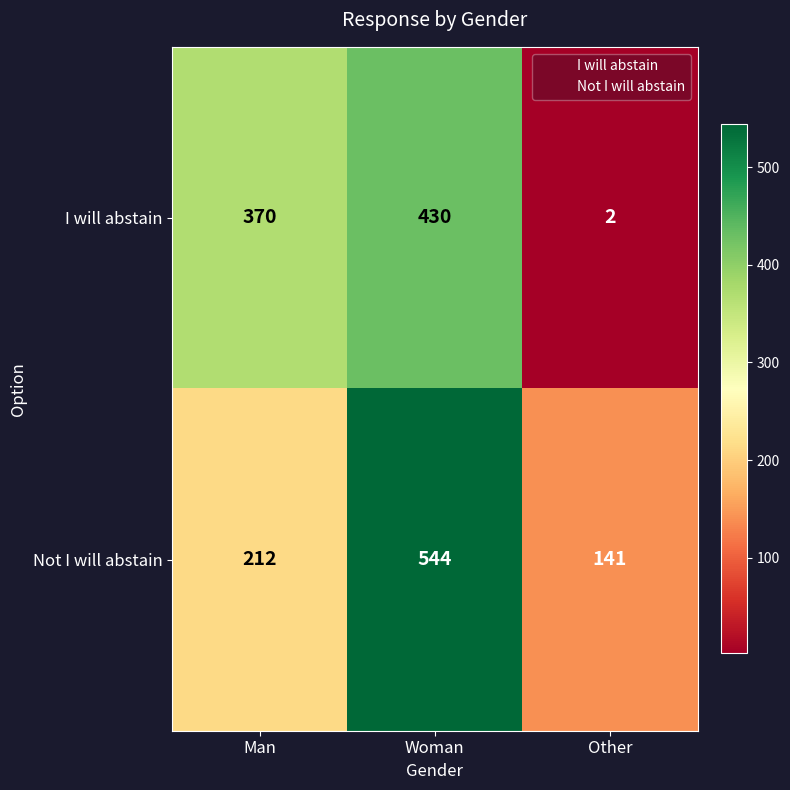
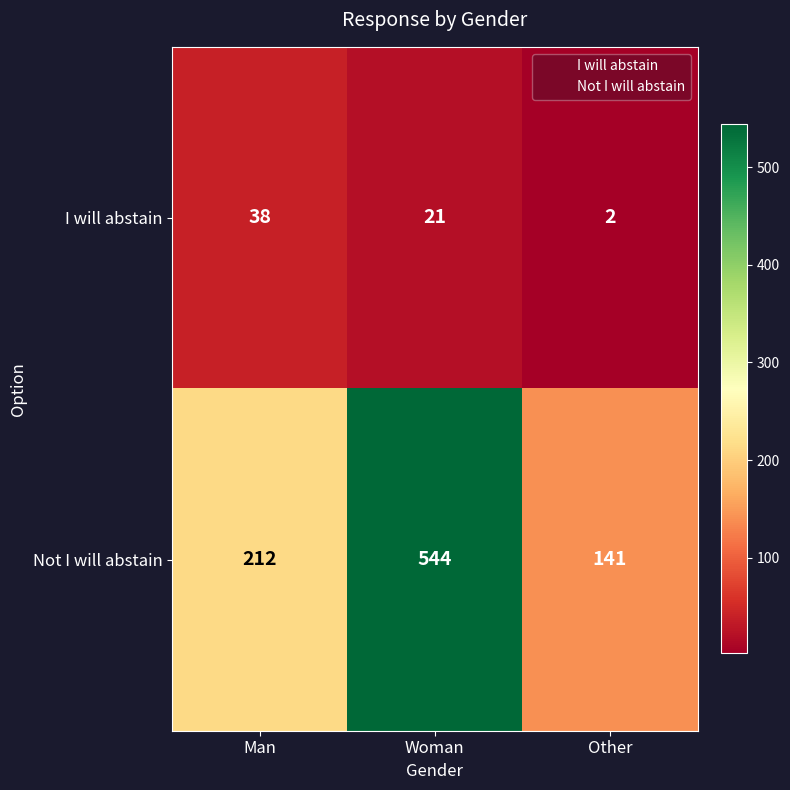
  {
    "I will abstain": {
-     "Man": 370,
-     "Woman": 430,
+     "Man": 38,
+     "Woman": 21,
      "Other": 2
    },
    "Not I will abstain": {
      "Man": 212,
      "Woman": 544,
      "Other": 141
    }
  }
